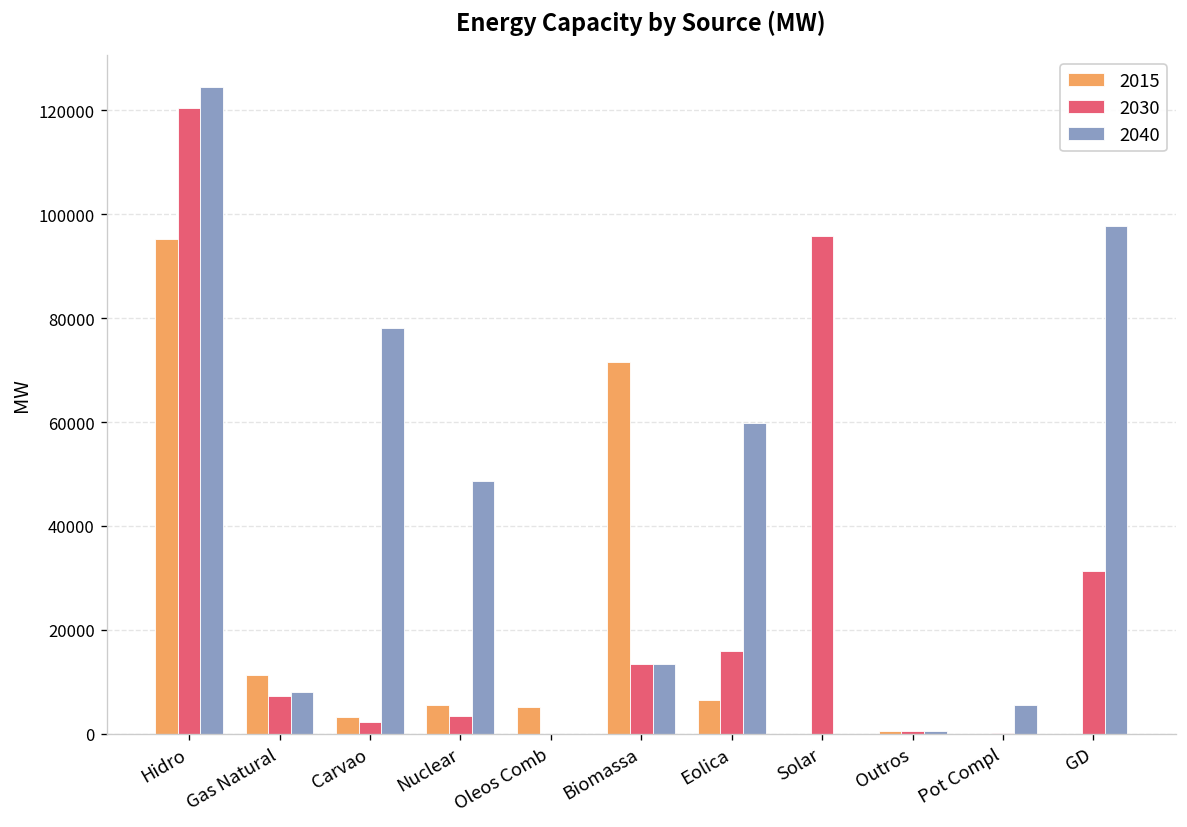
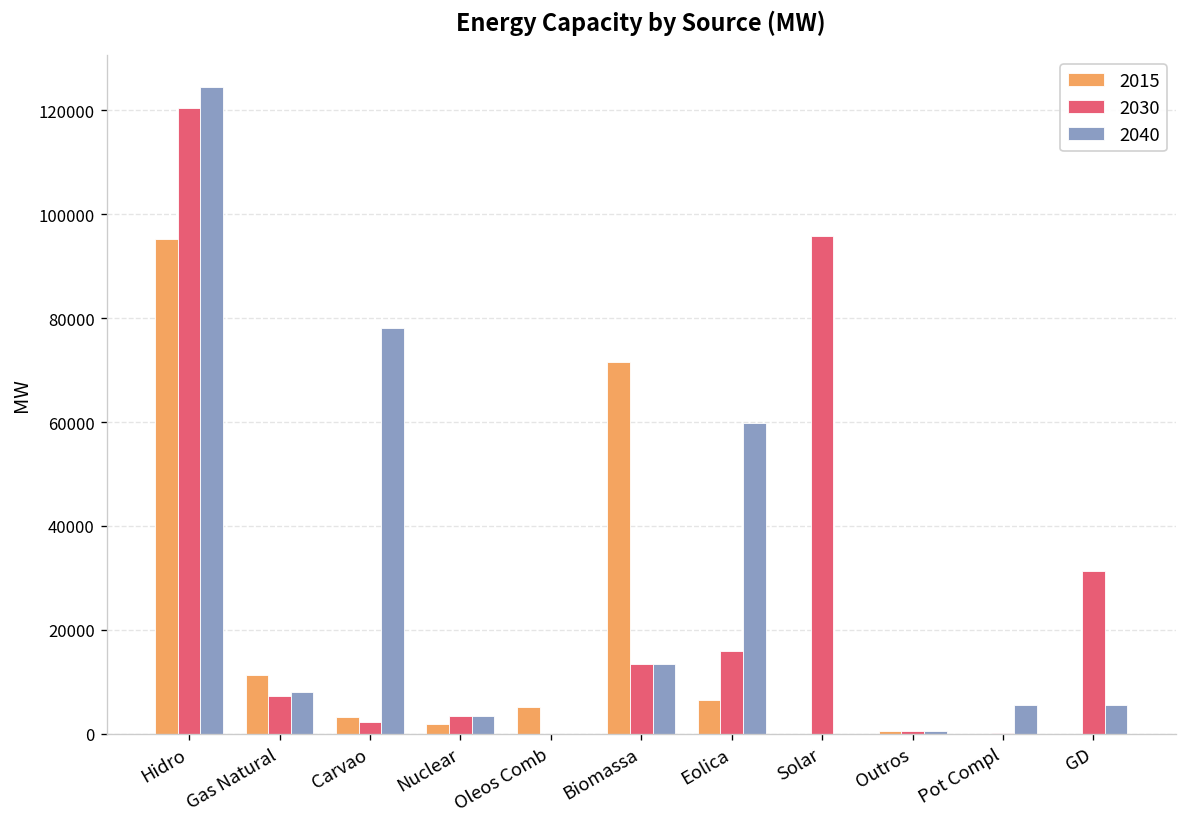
  {
    "2015": {
      "Hidro": 95000,
      "Gas Natural": 11000,
      "Carvao": 3000,
-     "Nuclear": 6000,
+     "Nuclear": 2000,
      "Oleos Comb": 5000,
      "Biomassa": 72000,
      "Eolica": 7000,
      "Pot Compl": 0
    },
    "2030": {
      "Hidro": 120000,
      "Gas Natural": 7000,
      "Carvao": 2000,
      "Nuclear": 3000,
      "Oleos Comb": 0,
      "Biomassa": 13000,
      "Eolica": 16000,
      "Solar": 96000,
      "GD": 31000
    },
    "2040": {
      "Hidro": 124000,
      "Gas Natural": 8000,
      "Carvao": 78000,
-     "Nuclear": 49000,
+     "Nuclear": 3000,
      "Oleos Comb": 0,
      "Biomassa": 13000,
      "Eolica": 60000,
      "Solar": 0,
      "Pot Compl": 6000,
-     "GD": 98000
+     "GD": 6000
    }
  }
